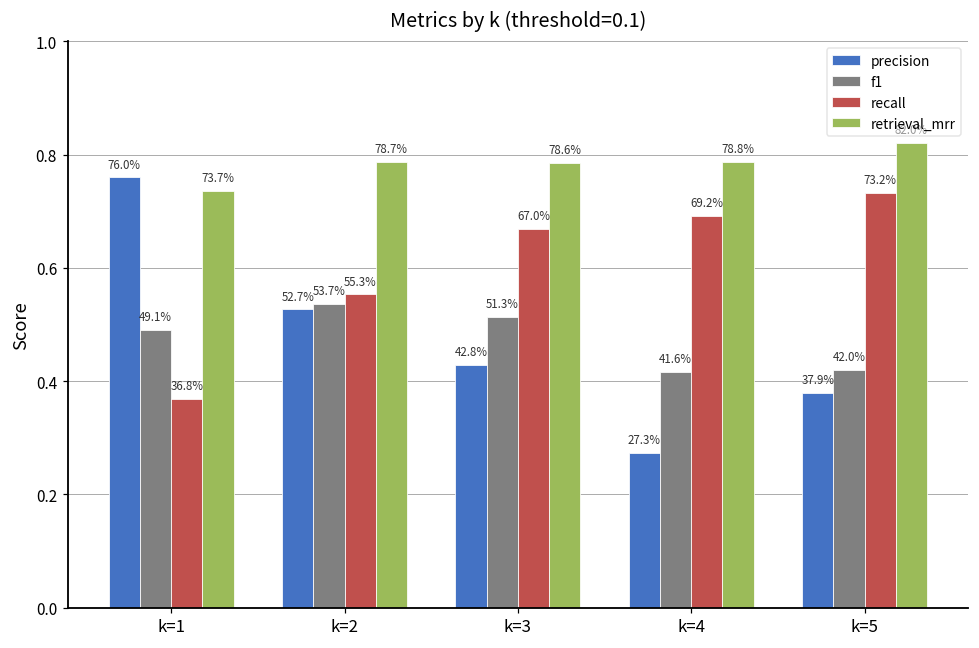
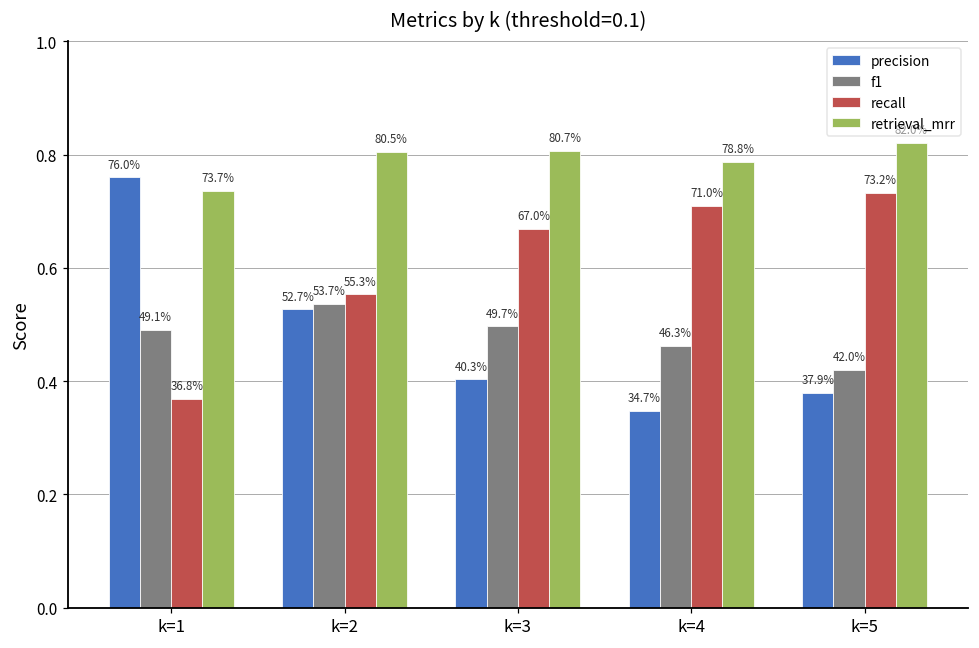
  {
    "precision": {
      "k=1": "76.0%",
      "k=2": "52.7%",
-     "k=3": "42.8%",
-     "k=4": "27.3%",
+     "k=3": "40.3%",
+     "k=4": "34.7%",
      "k=5": "37.9%"
    },
    "f1": {
      "k=1": "49.1%",
      "k=2": "53.7%",
-     "k=3": "51.3%",
-     "k=4": "41.6%",
+     "k=3": "49.7%",
+     "k=4": "46.3%",
      "k=5": "42.0%"
    },
    "recall": {
      "k=1": "36.8%",
      "k=2": "55.3%",
      "k=3": "67.0%",
-     "k=4": "69.2%",
+     "k=4": "71.0%",
      "k=5": "73.2%"
    },
    "retrieval_mrr": {
      "k=1": "73.7%",
-     "k=2": "78.7%",
-     "k=3": "78.6%",
+     "k=2": "80.5%",
+     "k=3": "80.7%",
      "k=4": "78.8%"
    }
  }
